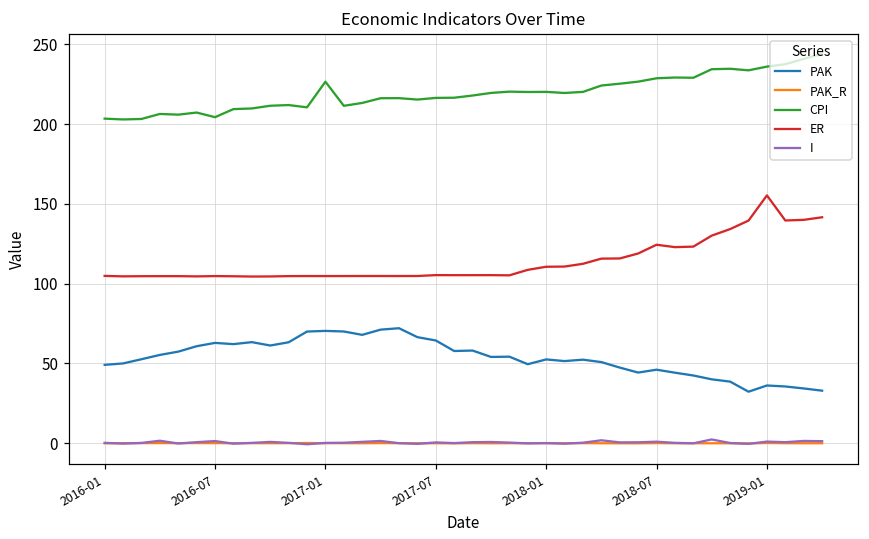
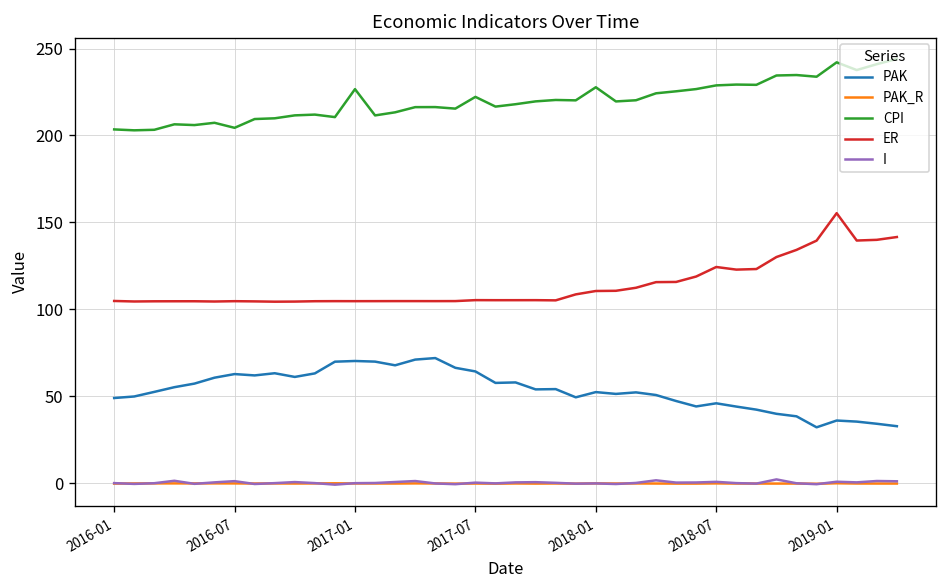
  {
    "PAK": {
      "2016-01": 49,
      "2016-07": 63,
      "2017-01": 70,
      "2017-07": 64,
      "2018-01": 53,
      "2018-07": 46,
      "2019-01": 36
    },
    "CPI": {
      "2016-01": 203,
      "2016-07": 204,
      "2017-01": 227,
-     "2017-07": 216,
-     "2018-01": 220,
+     "2017-07": 222,
+     "2018-01": 228,
      "2018-07": 229,
-     "2019-01": 236
+     "2019-01": 242
    },
    "ER": {
      "2016-01": 105,
      "2016-07": 105,
      "2017-01": 105,
      "2017-07": 105,
      "2018-01": 111,
      "2018-07": 124,
      "2019-01": 155
    }
  }
